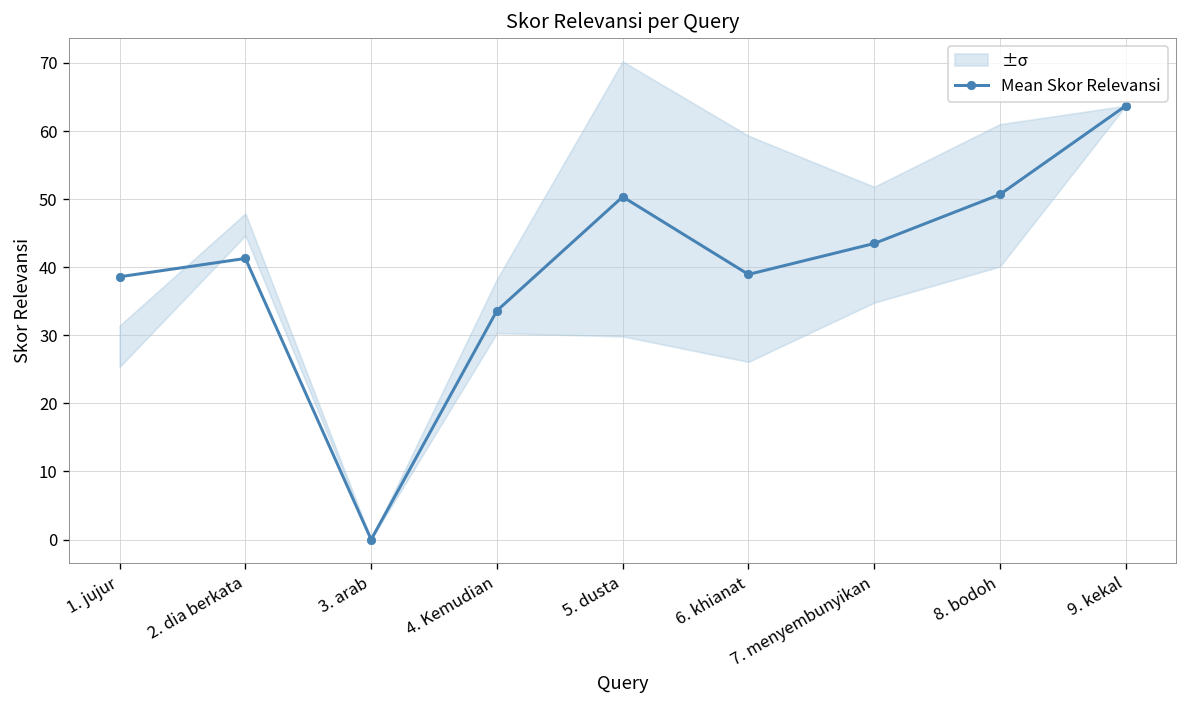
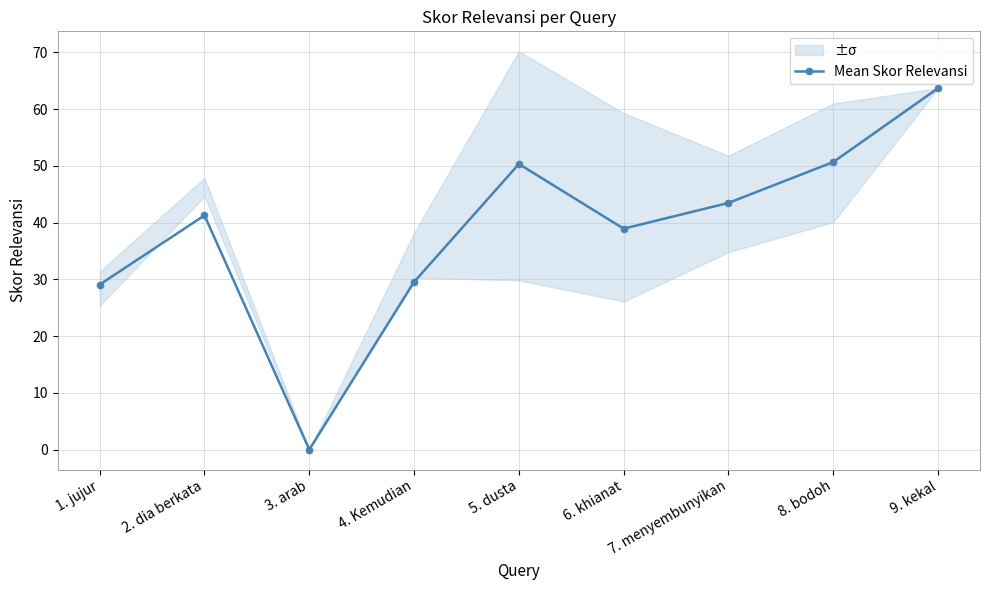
  {
    "Mean Skor Relevansi": {
-     "1. jujur": 39,
+     "1. jujur": 29,
      "2. dia berkata": 41,
-     "4. Kemudian": 34,
+     "4. Kemudian": 30,
      "5. dusta": 50,
      "6. khianat": 39,
      "7. menyembunyikan": 43,
      "8. bodoh": 51
    }
  }
